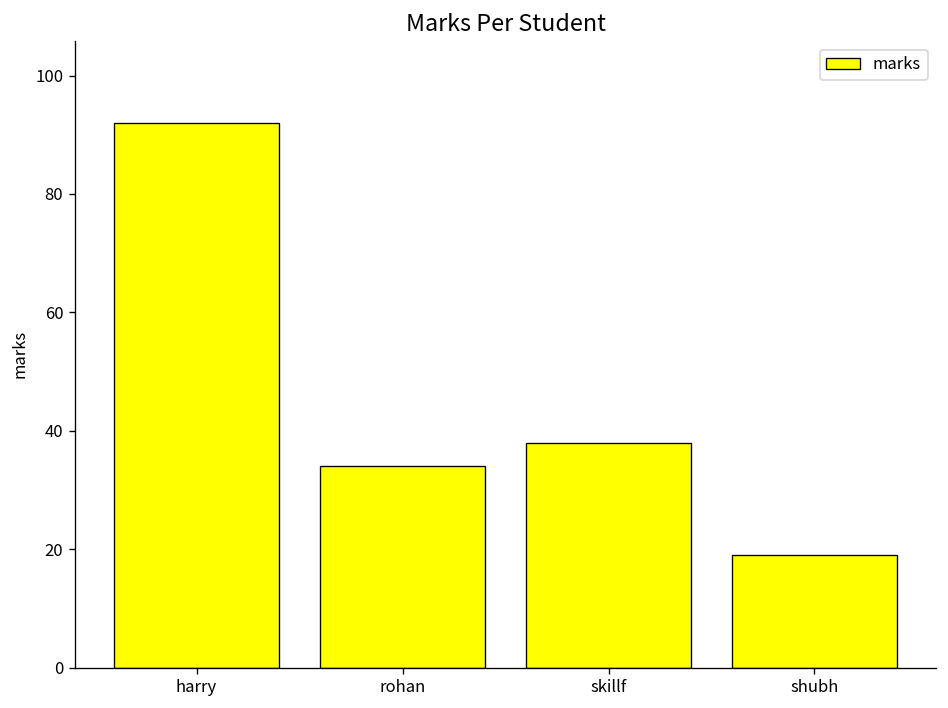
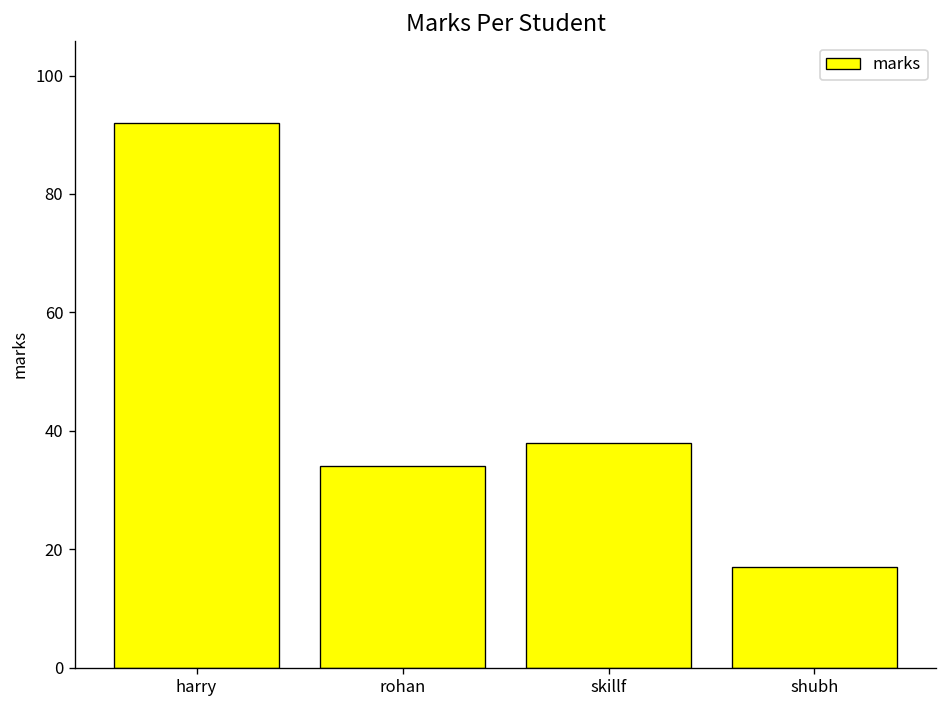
  {
    "harry": 92,
    "rohan": 34,
    "skillf": 38,
-   "shubh": 19
+   "shubh": 17
  }
